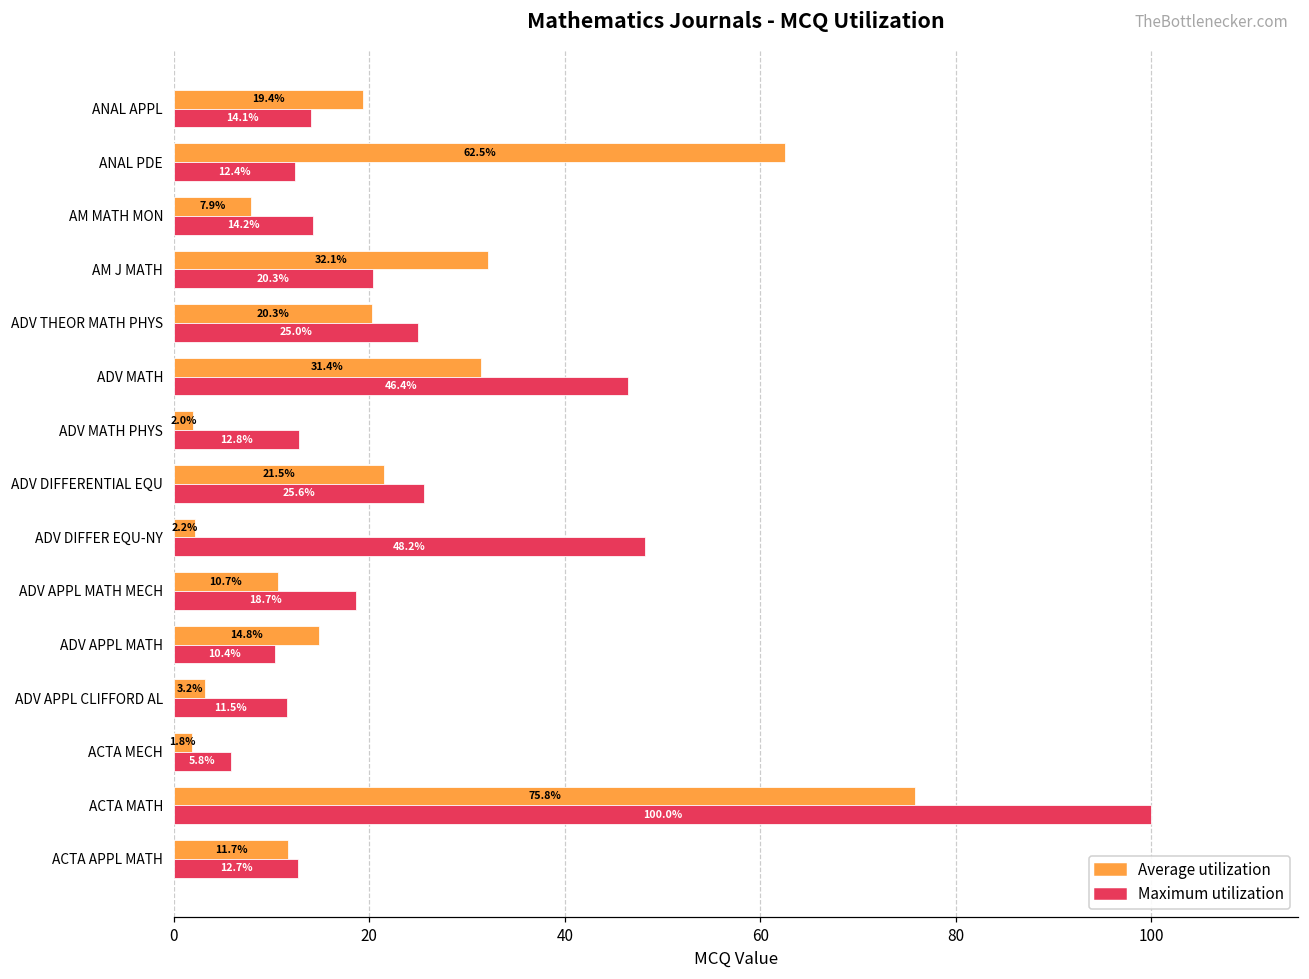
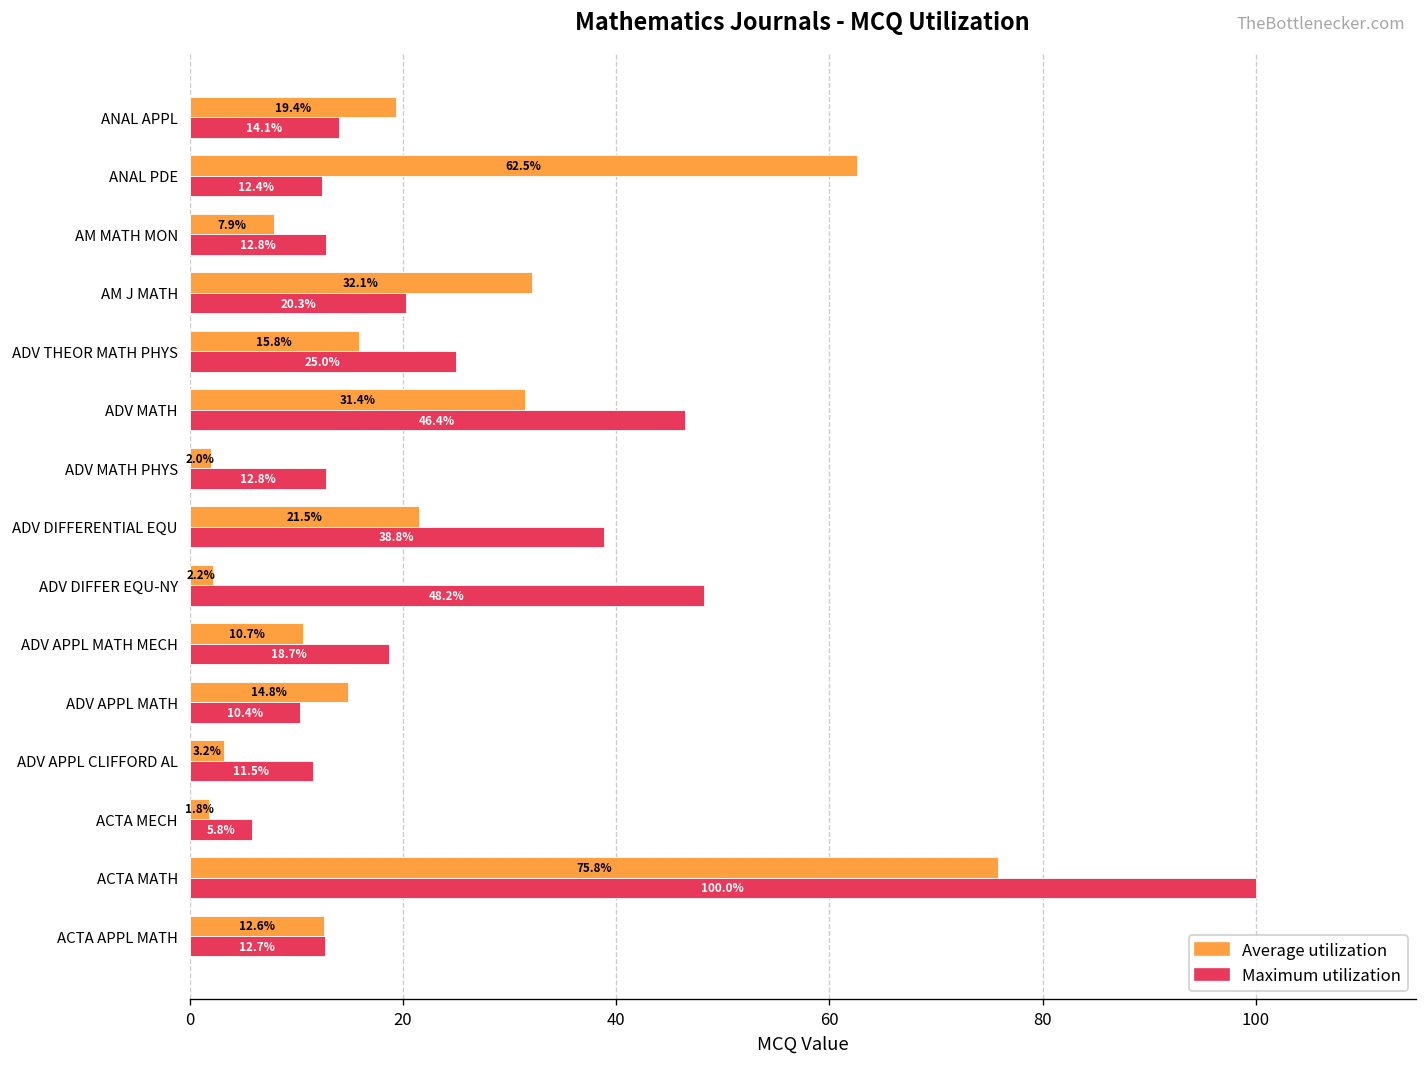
  {
    "Average utilization": {
      "ANAL APPL": "19.4%",
      "ANAL PDE": "62.5%",
      "AM MATH MON": "7.9%",
      "AM J MATH": "32.1%",
-     "ADV THEOR MATH PHYS": "20.3%",
+     "ADV THEOR MATH PHYS": "15.8%",
      "ADV MATH": "31.4%",
      "ADV MATH PHYS": "2.0%",
      "ADV DIFFERENTIAL EQU": "21.5%",
      "ADV DIFFER EQU-NY": "2.2%",
      "ADV APPL MATH MECH": "10.7%",
      "ADV APPL MATH": "14.8%",
      "ADV APPL CLIFFORD AL": "3.2%",
      "ACTA MECH": "1.8%",
      "ACTA MATH": "75.8%",
-     "ACTA APPL MATH": "11.7%"
+     "ACTA APPL MATH": "12.6%"
    },
    "Maximum utilization": {
      "ANAL APPL": "14.1%",
      "ANAL PDE": "12.4%",
-     "AM MATH MON": "14.2%",
+     "AM MATH MON": "12.8%",
      "AM J MATH": "20.3%",
      "ADV THEOR MATH PHYS": "25.0%",
      "ADV MATH": "46.4%",
      "ADV MATH PHYS": "12.8%",
-     "ADV DIFFERENTIAL EQU": "25.6%",
+     "ADV DIFFERENTIAL EQU": "38.8%",
      "ADV DIFFER EQU-NY": "48.2%",
      "ADV APPL MATH MECH": "18.7%",
      "ADV APPL MATH": "10.4%",
      "ADV APPL CLIFFORD AL": "11.5%",
      "ACTA MECH": "5.8%",
      "ACTA MATH": "100.0%",
      "ACTA APPL MATH": "12.7%"
    }
  }
